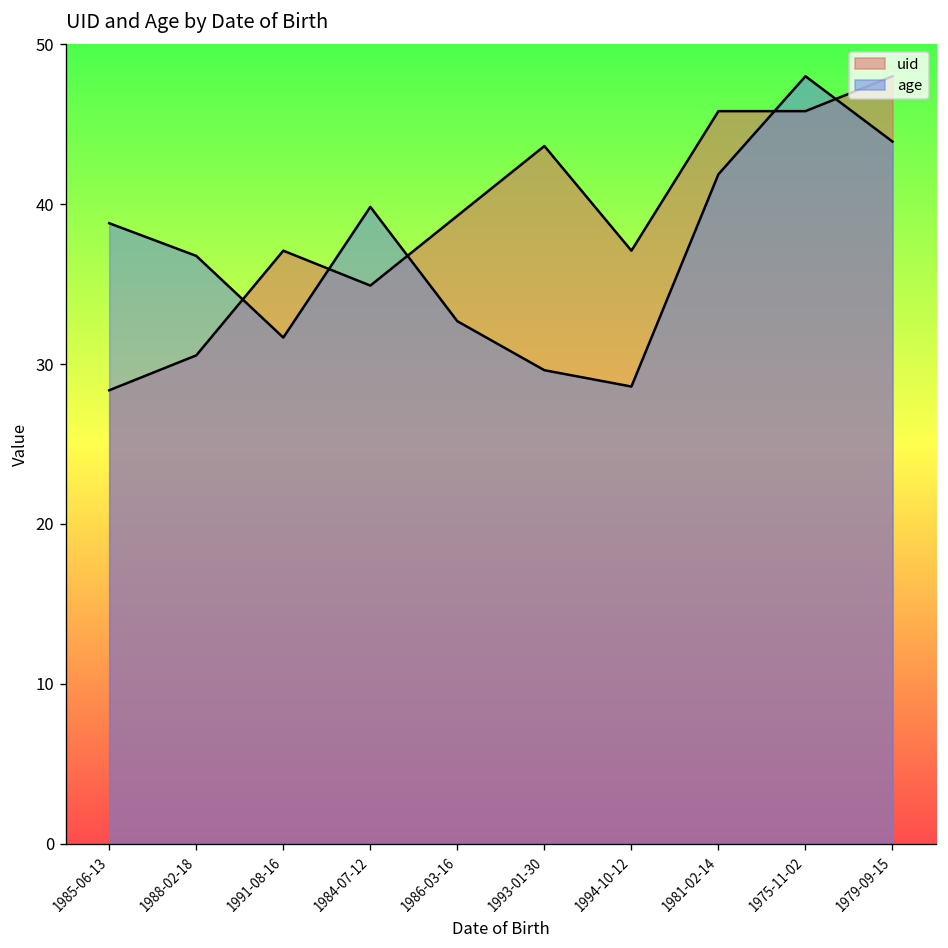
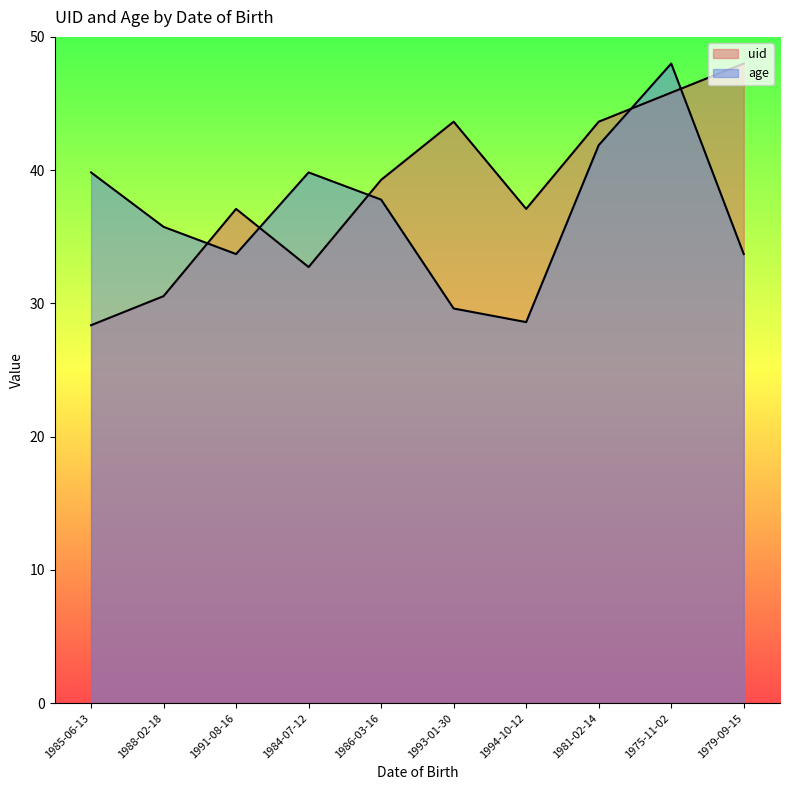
  {
    "uid": {
      "1985-06-13": 28.4,
      "1988-02-18": 30.5,
      "1991-08-16": 37.1,
-     "1984-07-12": 34.9,
+     "1984-07-12": 32.7,
      "1986-03-16": 39.3,
      "1993-01-30": 43.6,
      "1994-10-12": 37.1,
-     "1981-02-14": 45.8,
+     "1981-02-14": 43.6,
      "1975-11-02": 45.8
    },
    "age": {
-     "1985-06-13": 38.8,
-     "1988-02-18": 36.8,
-     "1991-08-16": 31.7,
+     "1985-06-13": 39.8,
+     "1988-02-18": 35.7,
+     "1991-08-16": 33.7,
      "1984-07-12": 39.8,
-     "1986-03-16": 32.7,
+     "1986-03-16": 37.8,
      "1993-01-30": 29.6,
      "1994-10-12": 28.6,
      "1981-02-14": 41.9,
      "1975-11-02": 48.0,
-     "1979-09-15": 43.9
+     "1979-09-15": 33.7
    }
  }
